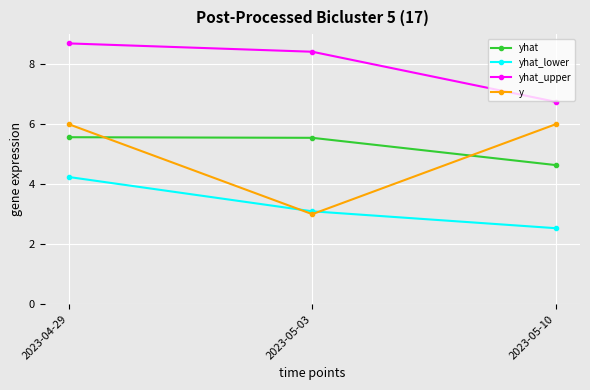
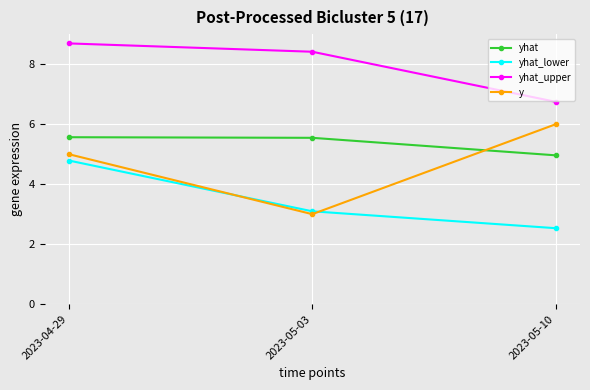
  {
    "yhat": {
      "2023-04-29": 5.6,
      "2023-05-03": 5.5,
-     "2023-05-10": 4.6
+     "2023-05-10": 5.0
    },
    "yhat_lower": {
-     "2023-04-29": 4.2,
+     "2023-04-29": 4.8,
      "2023-05-03": 3.1,
      "2023-05-10": 2.5
    },
    "yhat_upper": {
      "2023-04-29": 8.7,
      "2023-05-03": 8.4,
      "2023-05-10": 6.7
    },
    "y": {
-     "2023-04-29": 6,
+     "2023-04-29": 5,
      "2023-05-03": 3,
      "2023-05-10": 6
    }
  }
